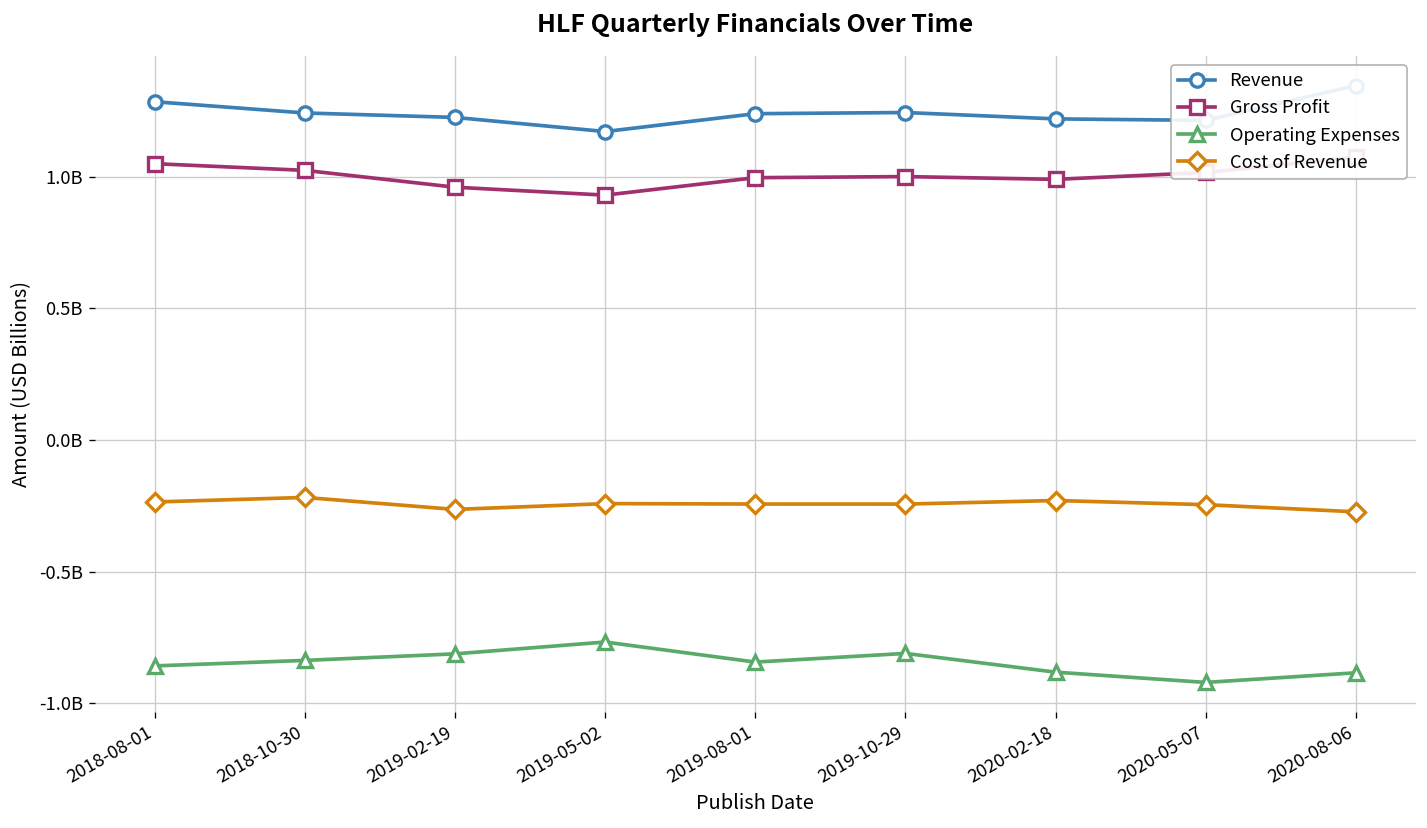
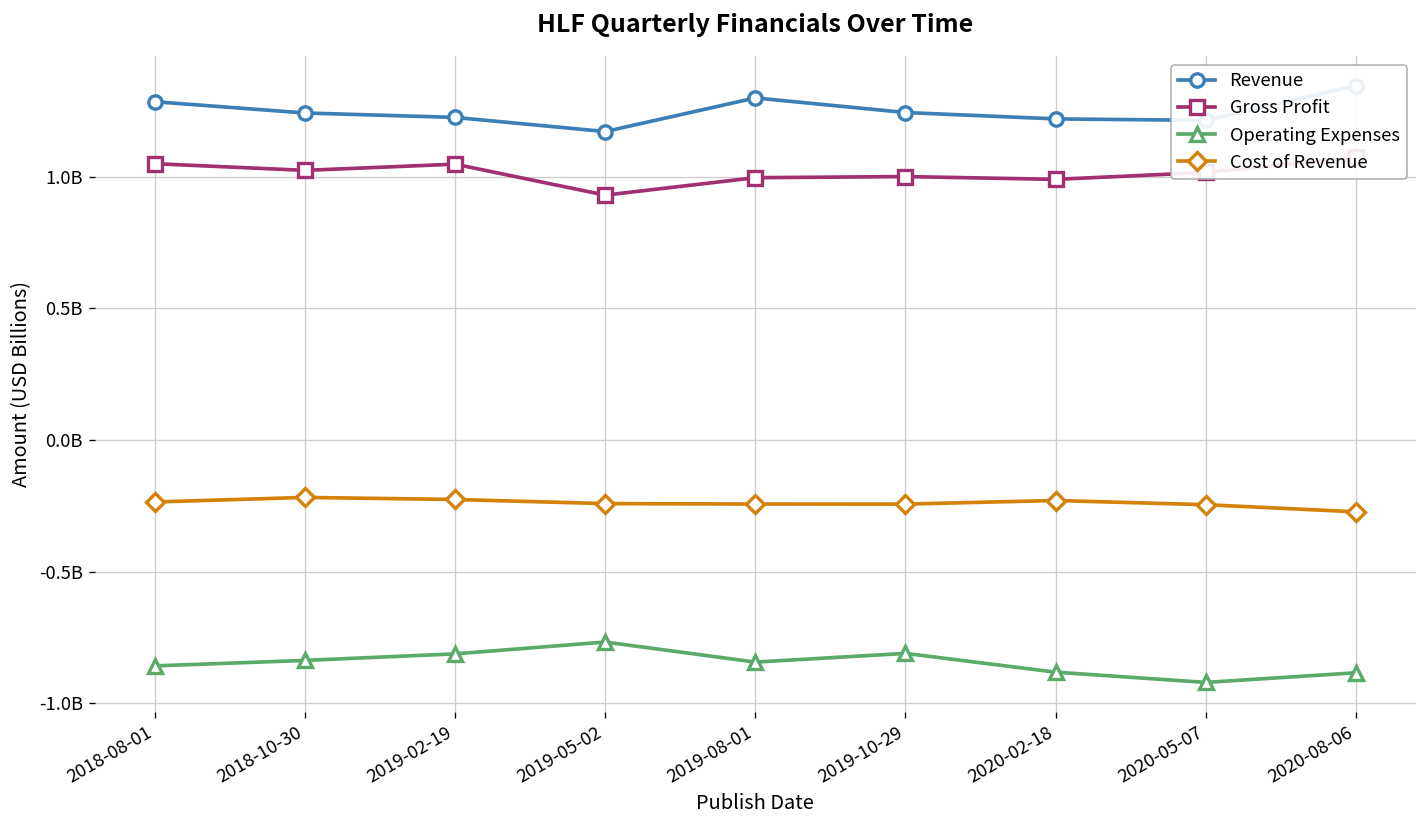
  {
    "Revenue": {
      "2018-08-01": 1290000000,
      "2018-10-30": 1240000000,
      "2019-02-19": 1230000000,
      "2019-05-02": 1170000000,
-     "2019-08-01": 1240000000,
+     "2019-08-01": 1300000000,
      "2019-10-29": 1240000000,
      "2020-02-18": 1220000000
    },
    "Gross Profit": {
      "2018-08-01": 1050000000,
      "2018-10-30": 1020000000,
-     "2019-02-19": 960000000,
+     "2019-02-19": 1050000000,
      "2019-05-02": 930000000,
      "2019-08-01": 1000000000,
      "2019-10-29": 1000000000,
      "2020-02-18": 990000000
    },
    "Operating Expenses": {
      "2018-08-01": -860000000,
      "2018-10-30": -840000000,
      "2019-02-19": -810000000,
      "2019-05-02": -770000000,
      "2019-08-01": -840000000,
      "2019-10-29": -810000000,
      "2020-02-18": -880000000,
      "2020-05-07": -920000000,
      "2020-08-06": -880000000
    },
    "Cost of Revenue": {
      "2018-08-01": -240000000,
      "2018-10-30": -220000000,
-     "2019-02-19": -260000000,
+     "2019-02-19": -230000000,
      "2019-05-02": -240000000,
      "2019-08-01": -240000000,
      "2019-10-29": -240000000,
      "2020-02-18": -230000000,
      "2020-05-07": -250000000,
      "2020-08-06": -270000000
    }
  }
